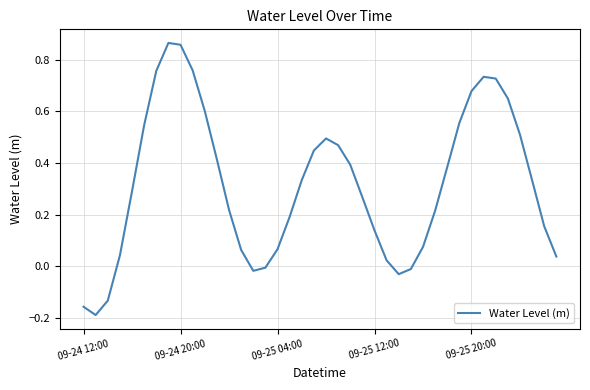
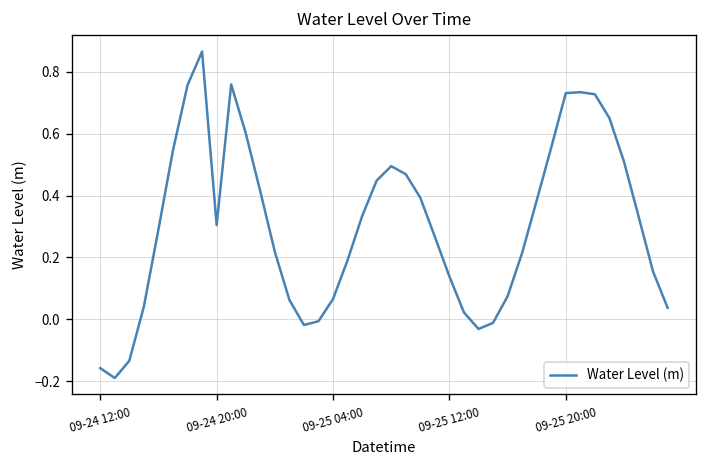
  {
    "09-24 12:00": -0.16,
-   "09-24 20:00": 0.86,
+   "09-24 20:00": 0.30,
    "09-25 04:00": 0.07,
    "09-25 12:00": 0.14,
-   "09-25 20:00": 0.68
+   "09-25 20:00": 0.73
  }
